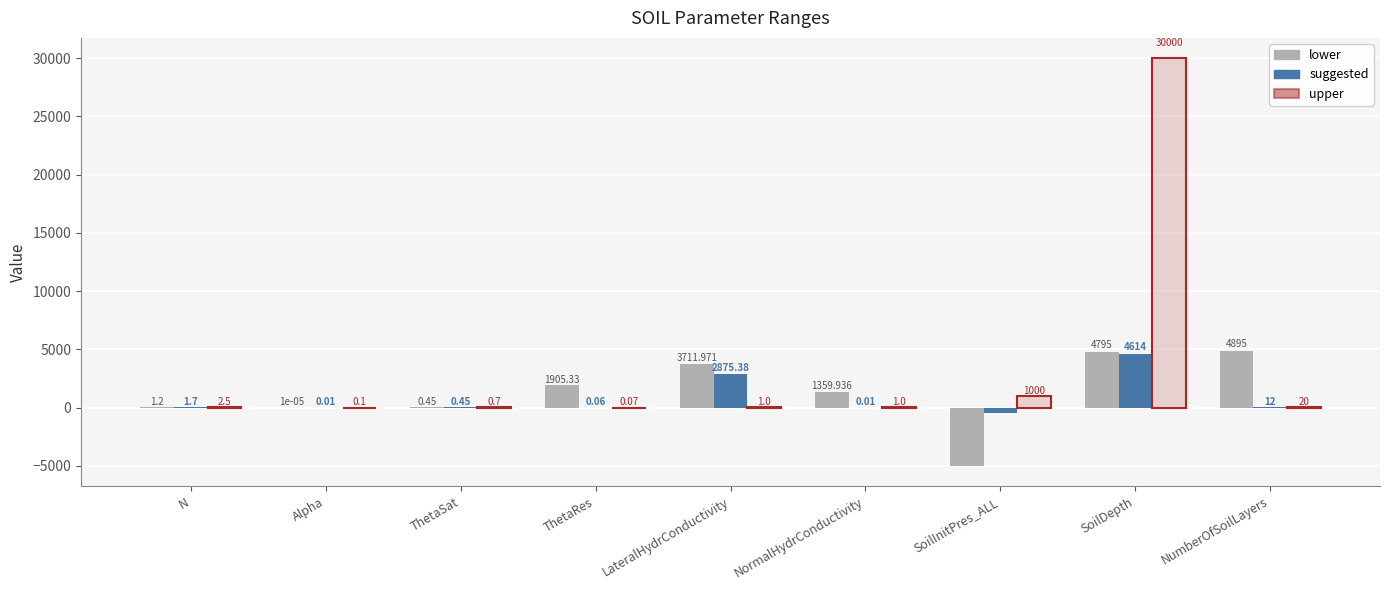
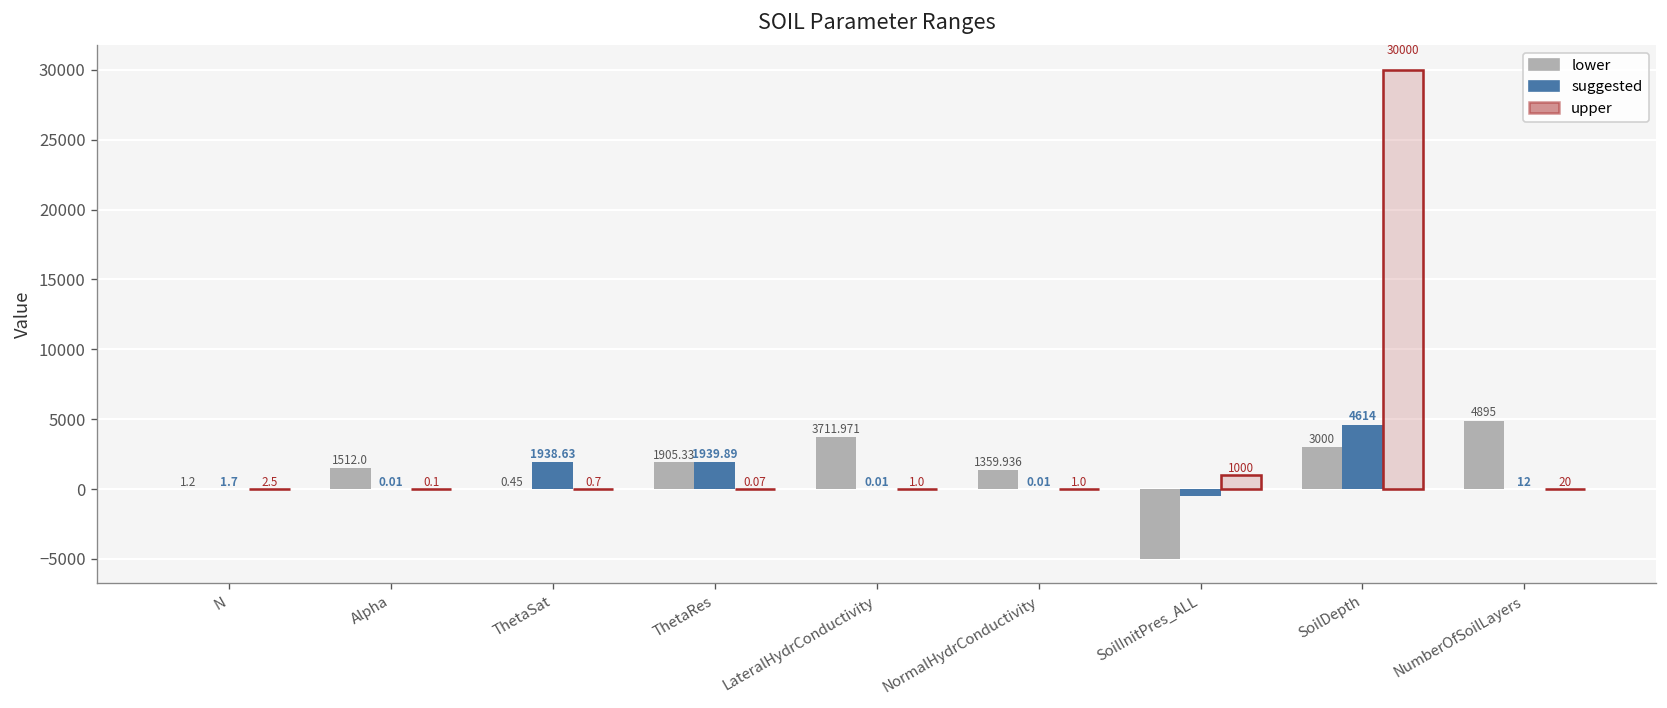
  {
    "lower": {
      "N": "1.2",
-     "Alpha": "1e-05",
+     "Alpha": "1512.0",
      "ThetaSat": "0.45",
      "ThetaRes": "1905.33",
      "LateralHydrConductivity": "3711.971",
      "NormalHydrConductivity": "1359.936",
-     "SoilDepth": "4795",
+     "SoilDepth": "3000",
      "NumberOfSoilLayers": "4895"
    },
    "suggested": {
      "N": "1.7",
      "Alpha": "0.01",
-     "ThetaSat": "0.45",
-     "ThetaRes": "0.06",
-     "LateralHydrConductivity": "2875.38",
+     "ThetaSat": "1938.63",
+     "ThetaRes": "1939.89",
+     "LateralHydrConductivity": "0.01",
      "NormalHydrConductivity": "0.01",
      "SoilDepth": "4614",
      "NumberOfSoilLayers": "12"
    }
  }
